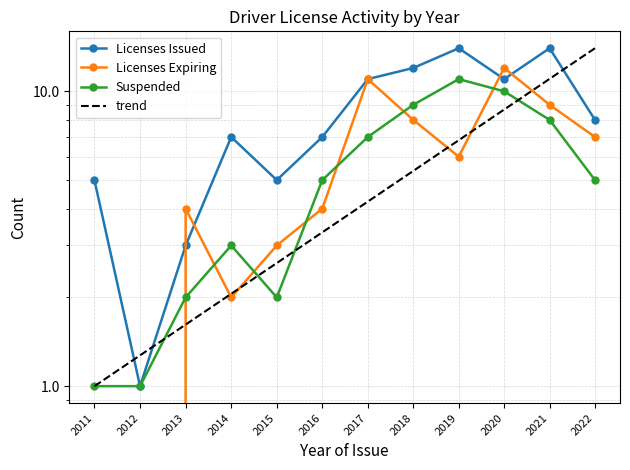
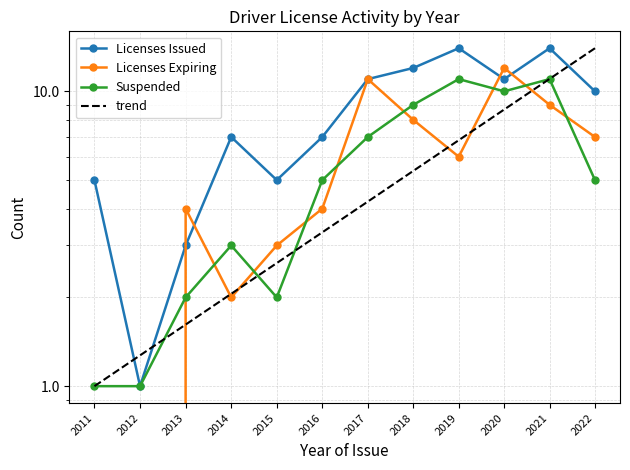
  {
    "Licenses Issued": {
      "2011": 5,
      "2013": 3,
      "2014": 7,
      "2015": 5,
      "2016": 7,
      "2018": 12,
      "2019": 14,
      "2020": 11,
      "2021": 14,
-     "2022": 8
+     "2022": 10
    },
    "Licenses Expiring": {
      "2013": 4,
      "2014": 2,
      "2015": 3,
      "2016": 4,
      "2018": 8,
      "2019": 6,
      "2020": 12,
      "2021": 9,
      "2022": 7
    },
    "Suspended": {
      "2013": 2,
      "2014": 3,
      "2015": 2,
      "2016": 5,
      "2017": 7,
      "2018": 9,
      "2019": 11,
      "2020": 10,
-     "2021": 8,
+     "2021": 11,
      "2022": 5
    },
    "trend": {
      "2022": 14
    }
  }
